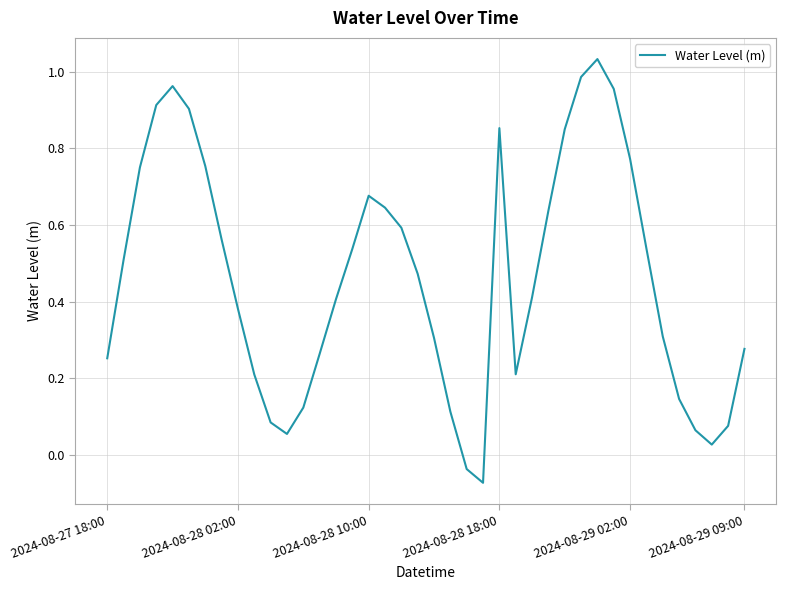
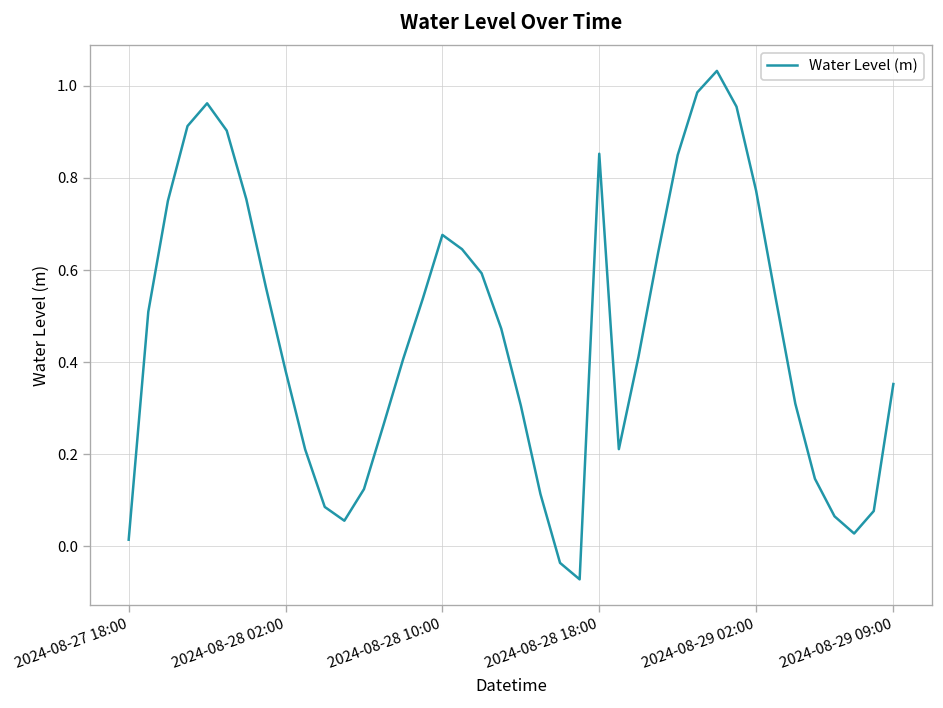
  {
-   "2024-08-27 18:00": 0.25,
+   "2024-08-27 18:00": 0.01,
    "2024-08-28 02:00": 0.38,
    "2024-08-28 10:00": 0.68,
    "2024-08-28 18:00": 0.85,
    "2024-08-29 02:00": 0.77,
-   "2024-08-29 09:00": 0.28
+   "2024-08-29 09:00": 0.35
  }
